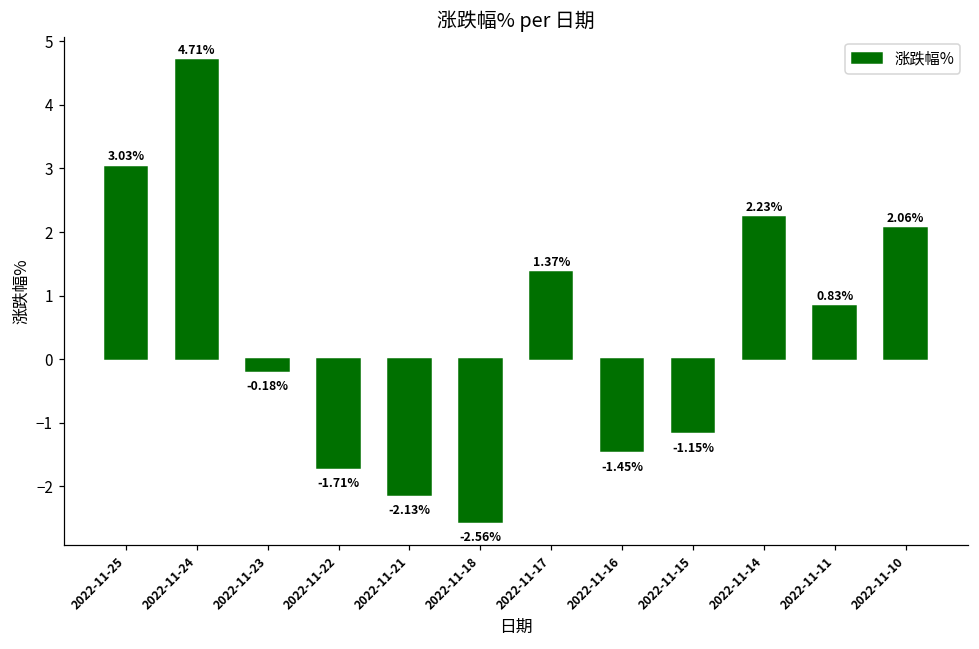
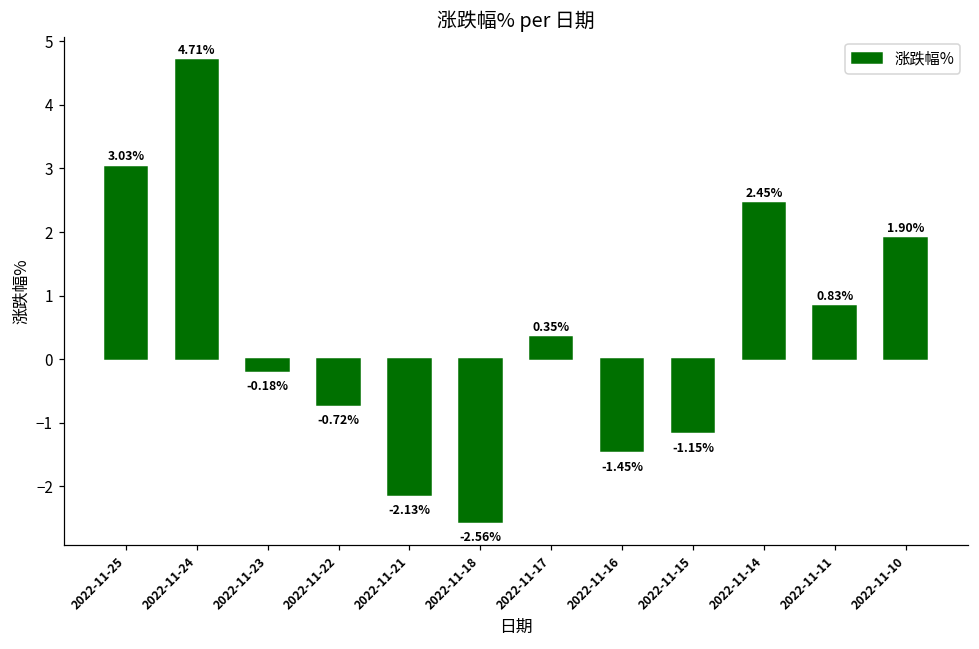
  {
    "2022-11-25": "3.03%",
    "2022-11-24": "4.71%",
    "2022-11-23": "-0.18%",
-   "2022-11-22": "-1.71%",
+   "2022-11-22": "-0.72%",
    "2022-11-21": "-2.13%",
    "2022-11-18": "-2.56%",
-   "2022-11-17": "1.37%",
+   "2022-11-17": "0.35%",
    "2022-11-16": "-1.45%",
    "2022-11-15": "-1.15%",
-   "2022-11-14": "2.23%",
+   "2022-11-14": "2.45%",
    "2022-11-11": "0.83%",
-   "2022-11-10": "2.06%"
+   "2022-11-10": "1.90%"
  }
